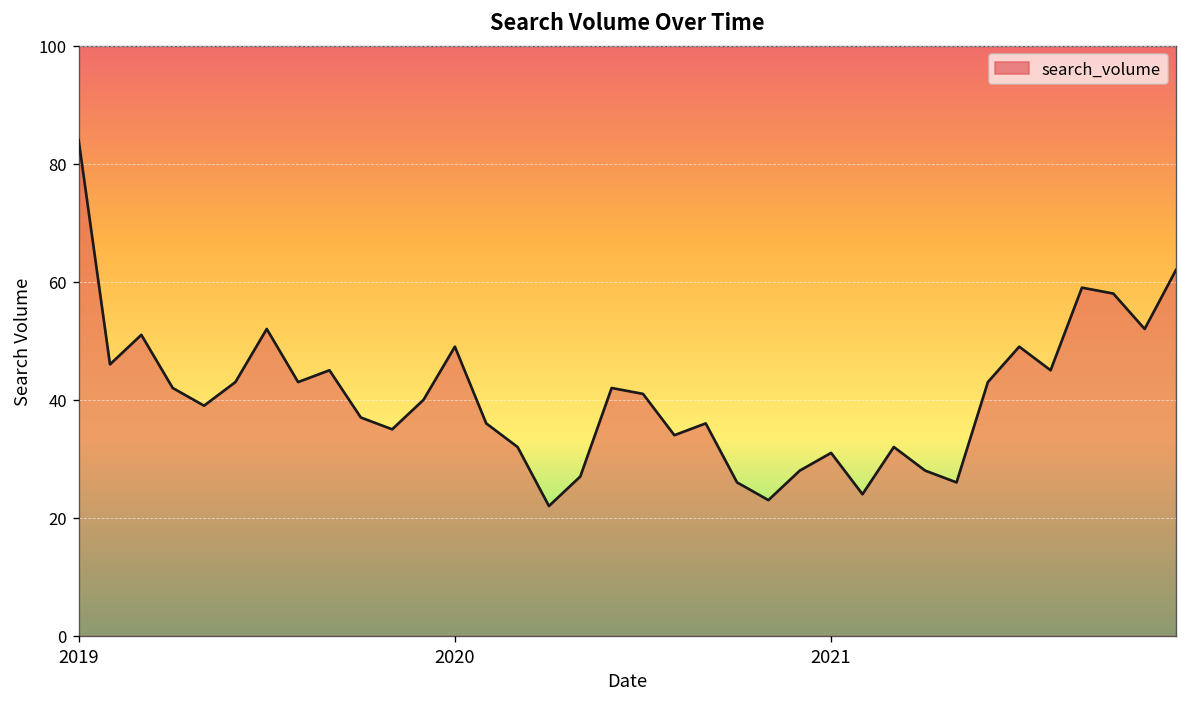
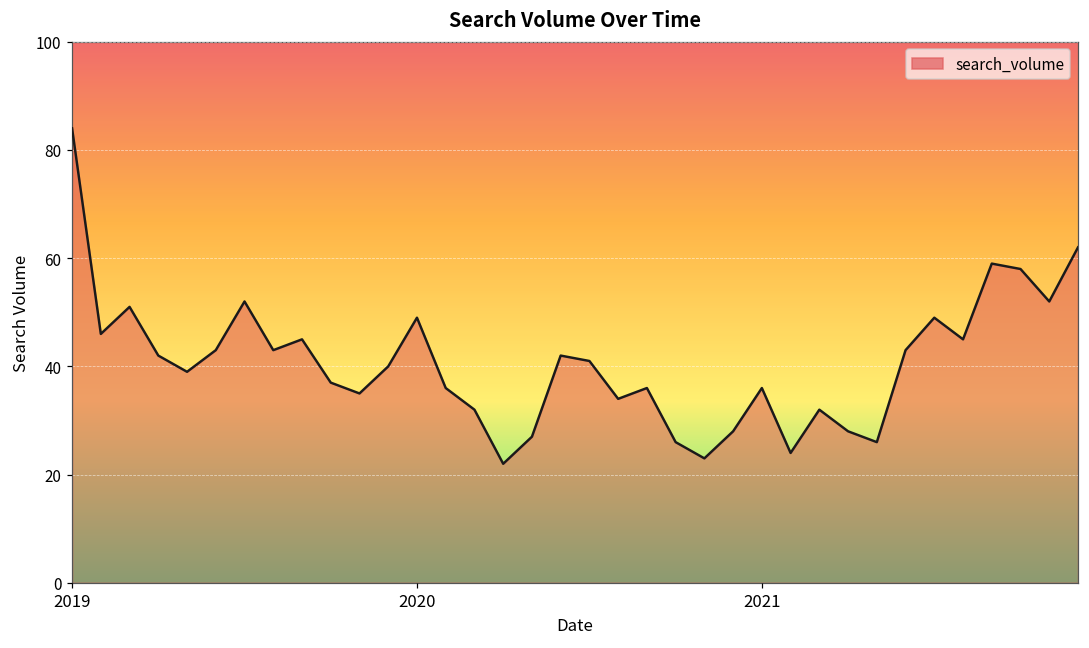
  {
    "2019": 84,
    "2020": 49,
-   "2021": 31
+   "2021": 36
  }
